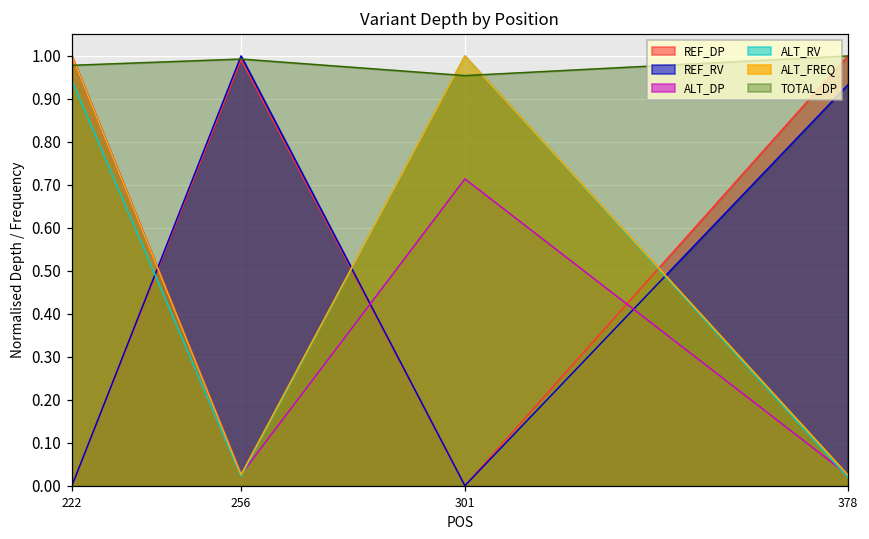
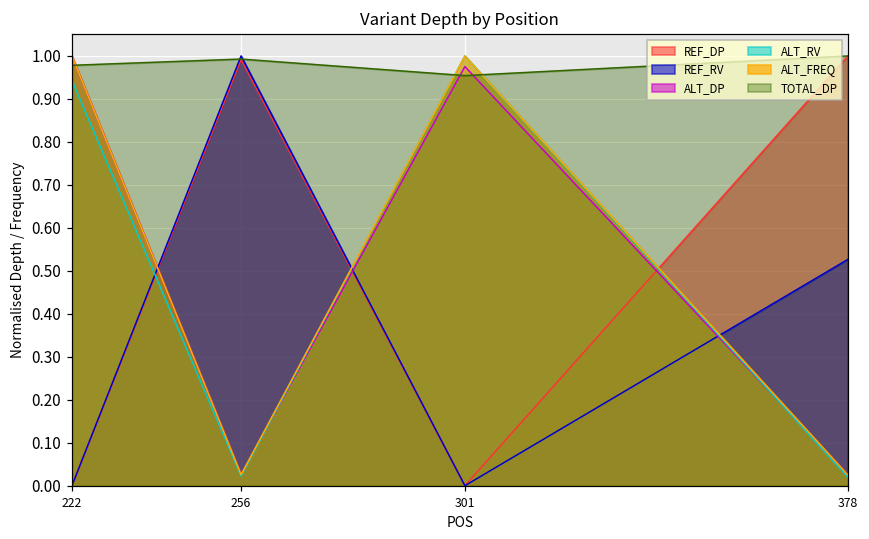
  {
    "REF_RV": {
      "256": 1.00,
-     "378": 0.93
+     "378": 0.53
    },
    "ALT_DP": {
-     "301": 0.71
+     "301": 0.98
    },
    "ALT_RV": {
      "222": 0.94
    },
    "TOTAL_DP": {
      "222": 0.98,
      "301": 0.95
    }
  }
